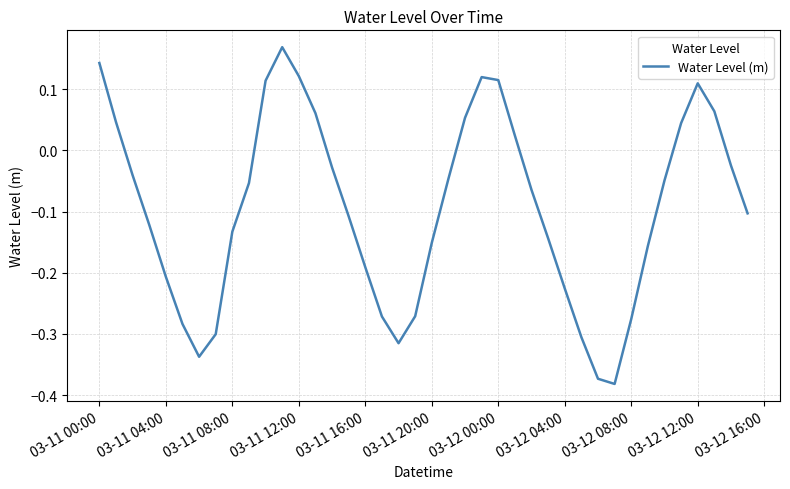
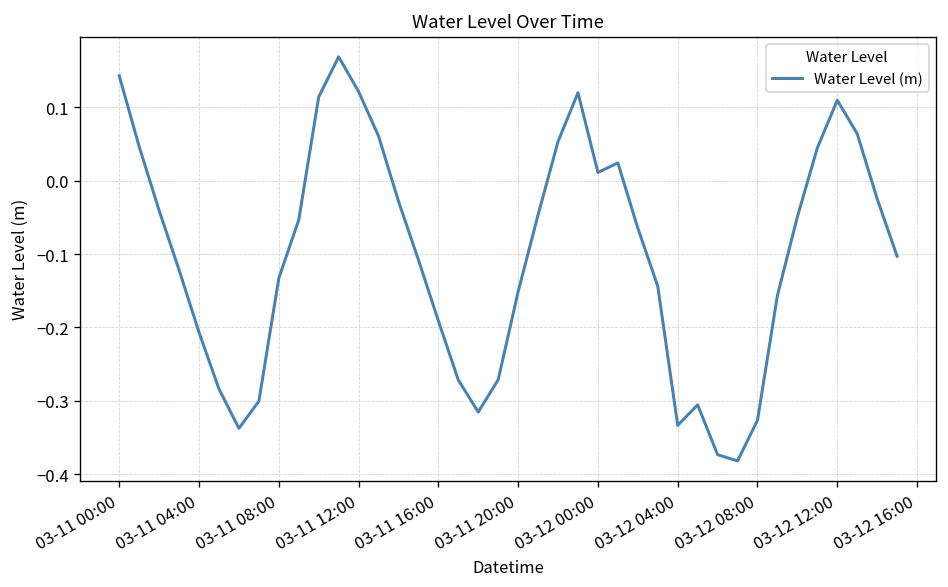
  {
    "03-11 00:00": 0.14,
    "03-11 04:00": -0.21,
    "03-11 08:00": -0.13,
    "03-11 12:00": 0.12,
    "03-11 16:00": -0.19,
    "03-11 20:00": -0.15,
-   "03-12 00:00": 0.11,
-   "03-12 04:00": -0.23,
-   "03-12 08:00": -0.28,
+   "03-12 00:00": 0.01,
+   "03-12 04:00": -0.33,
+   "03-12 08:00": -0.33,
    "03-12 12:00": 0.11
  }
